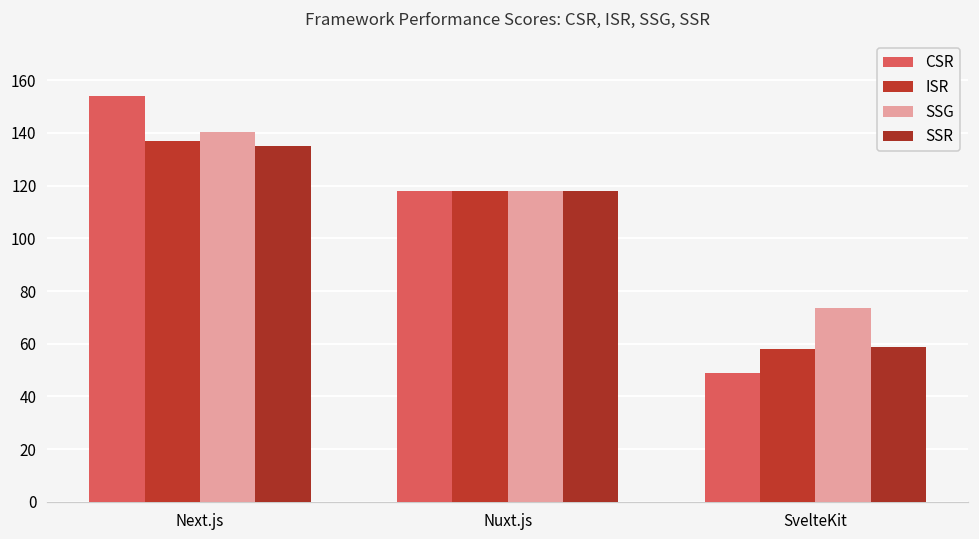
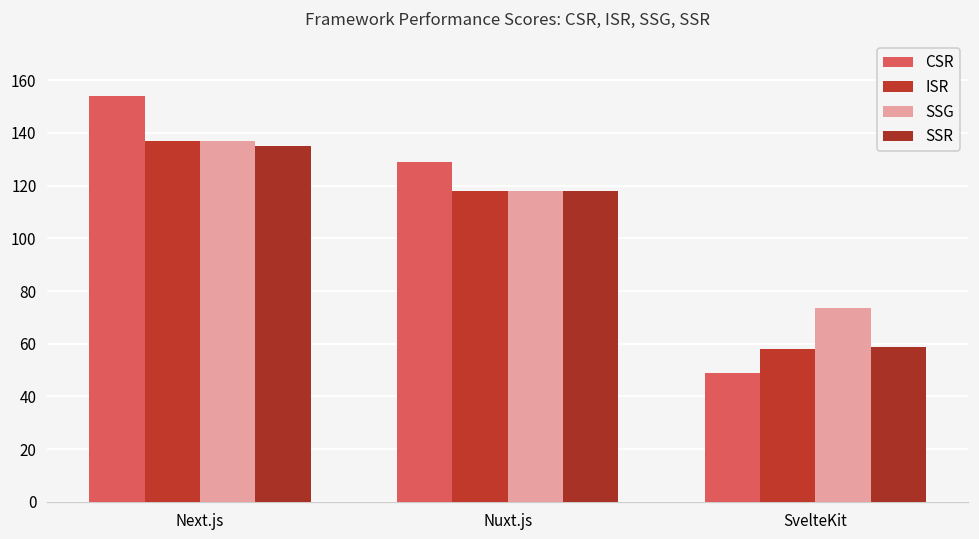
  {
    "CSR": {
      "Next.js": 154,
-     "Nuxt.js": 118,
+     "Nuxt.js": 129,
      "SvelteKit": 49
    },
    "SSG": {
-     "Next.js": 140,
+     "Next.js": 137,
      "Nuxt.js": 118,
      "SvelteKit": 74
    }
  }
